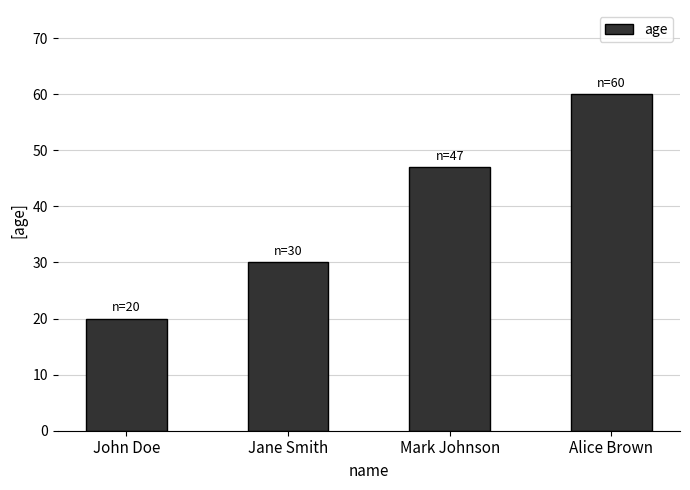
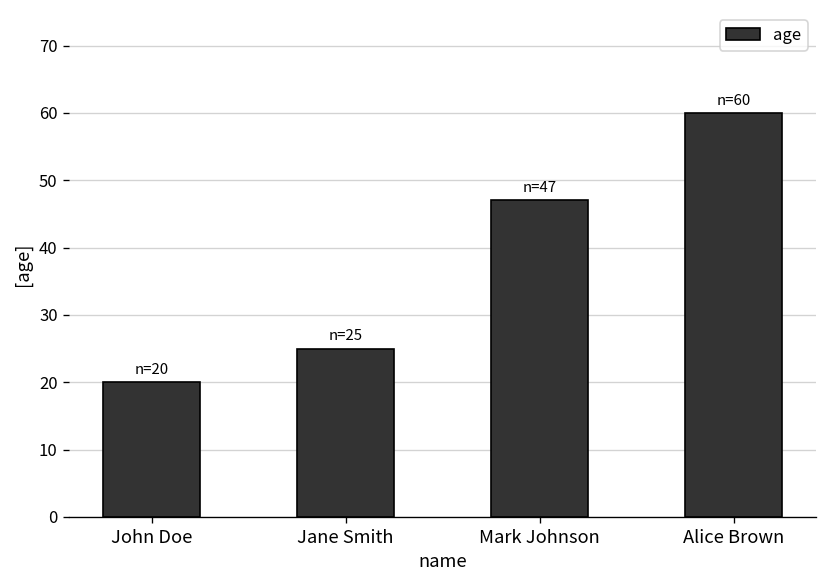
  {
    "John Doe": 20,
-   "Jane Smith": 30,
+   "Jane Smith": 25,
    "Mark Johnson": 47,
    "Alice Brown": 60
  }
